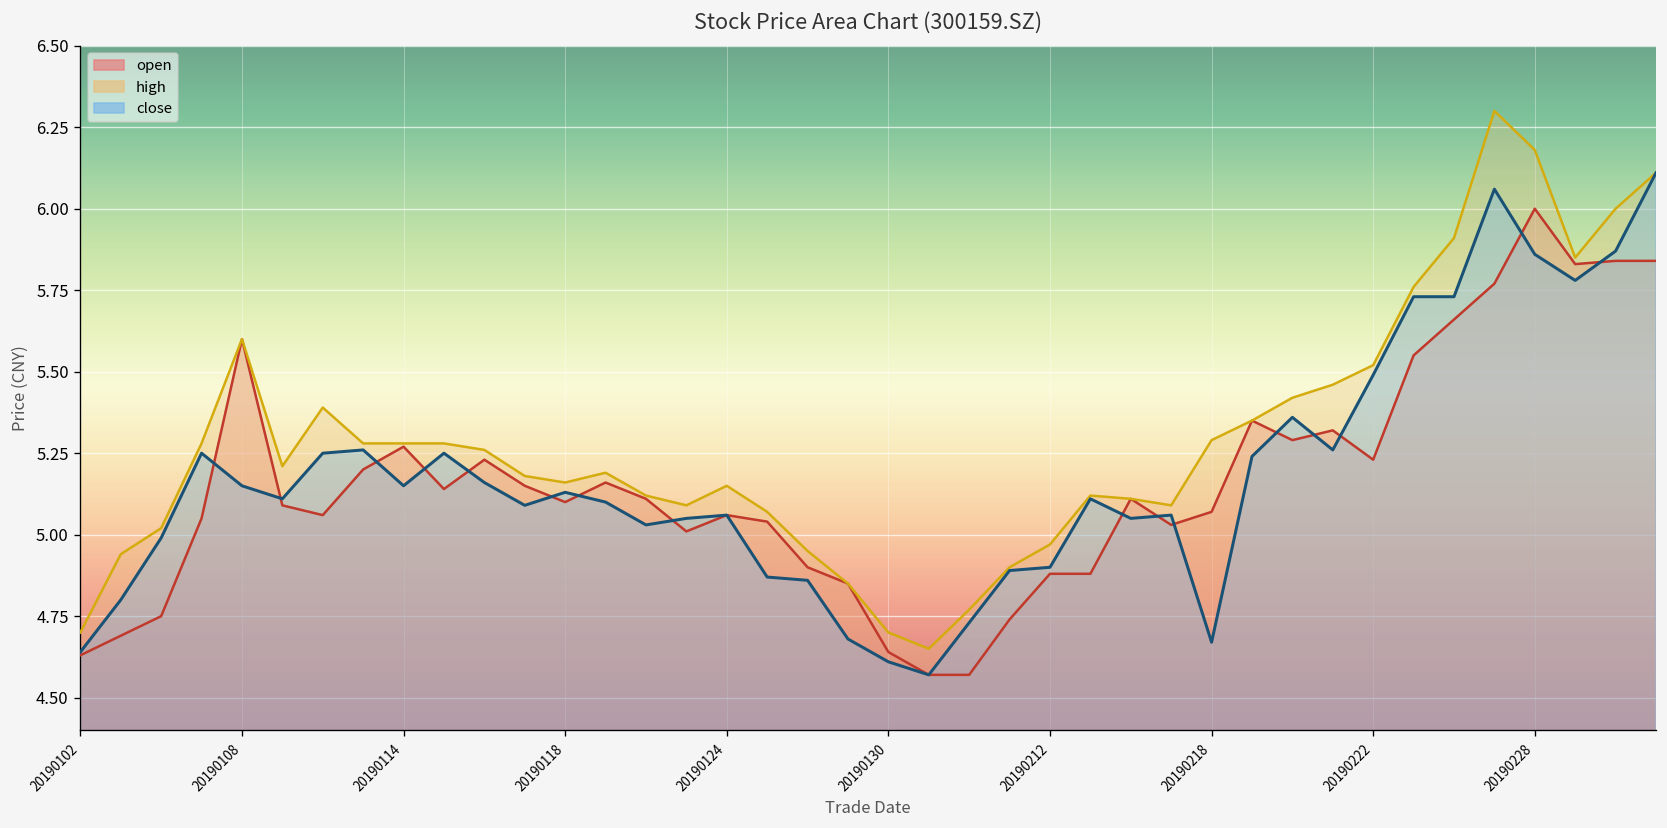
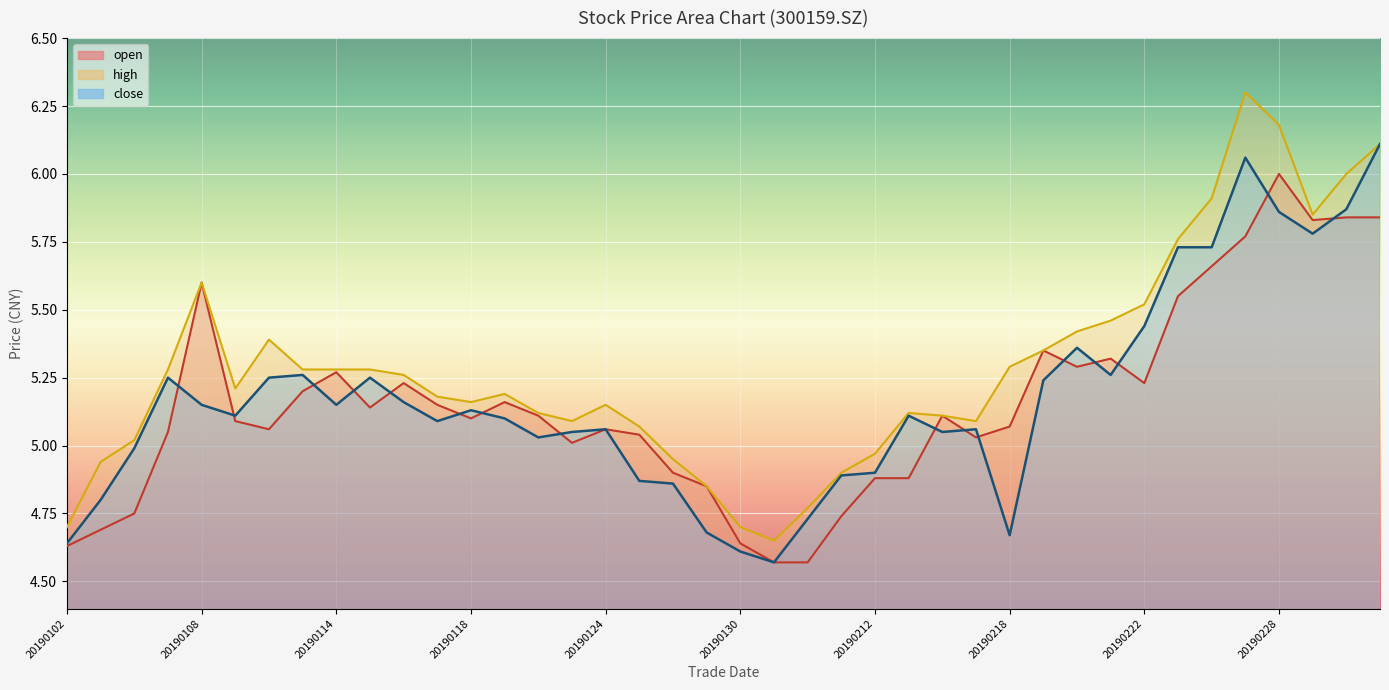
  {
    "close": {
      "20190102": 4.64,
      "20190108": 5.15,
      "20190114": 5.15,
      "20190118": 5.13,
      "20190130": 4.61,
      "20190212": 4.90,
      "20190218": 4.67,
-     "20190222": 5.49,
+     "20190222": 5.44,
      "20190228": 5.86
    }
  }
